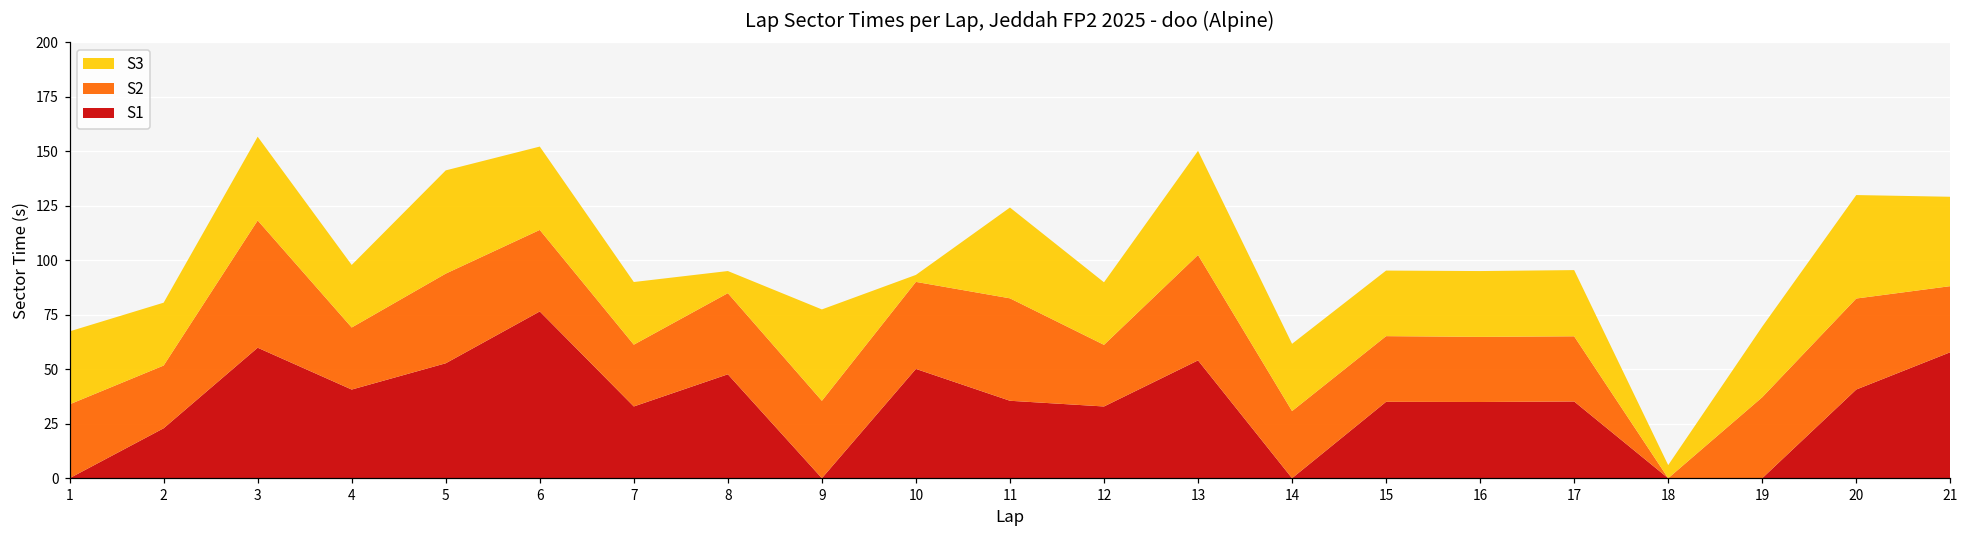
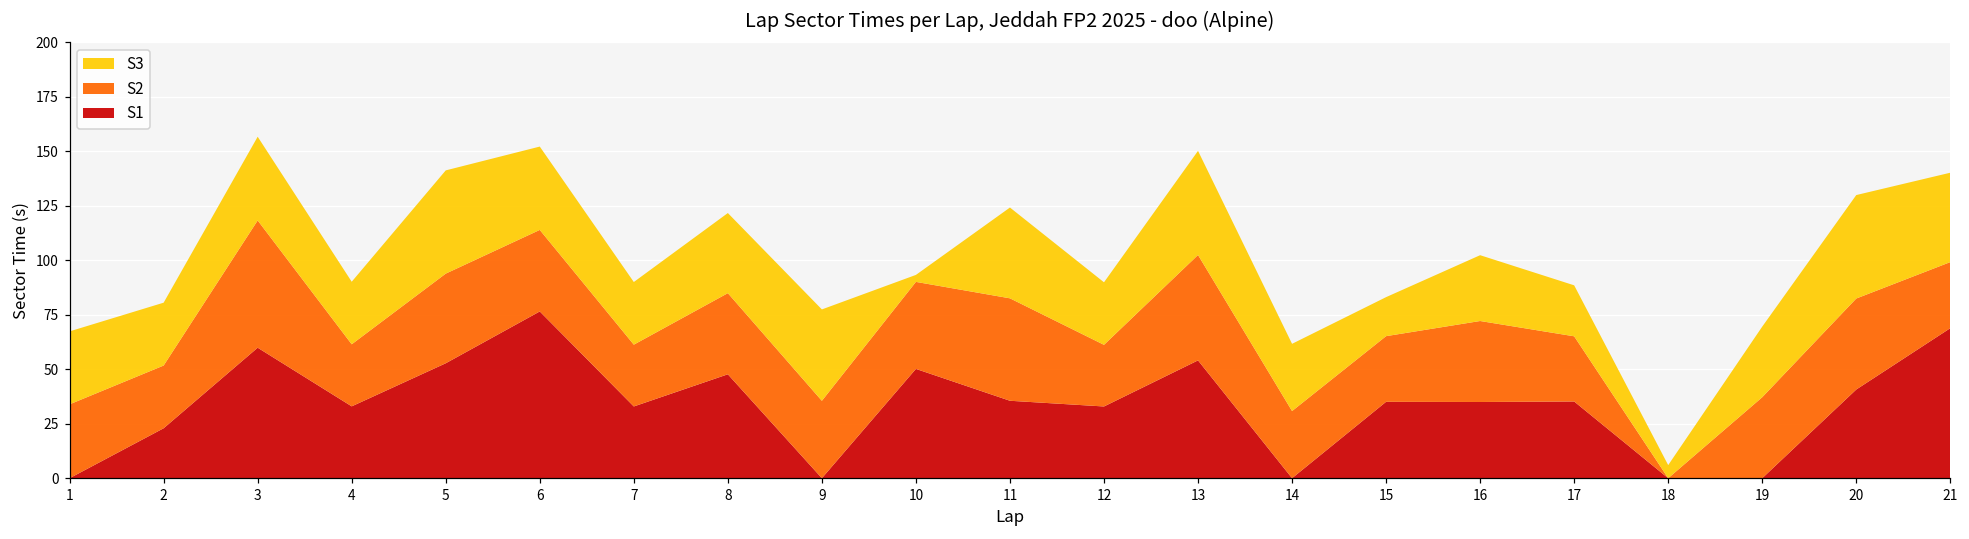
  {
    "S1": {
      "1": 0,
      "2": 23,
      "3": 60,
-     "4": 41,
+     "4": 33,
      "5": 53,
      "6": 77,
      "7": 33,
      "8": 48,
      "9": 0,
      "10": 50,
      "11": 36,
      "12": 33,
      "13": 54,
      "14": 0,
      "15": 35,
      "16": 35,
      "17": 35,
      "19": 0,
      "20": 41,
-     "21": 58
+     "21": 69
    },
    "S2": {
      "1": 34,
      "2": 29,
      "3": 58,
      "4": 28,
      "5": 41,
      "6": 37,
      "7": 28,
      "8": 37,
      "9": 36,
      "10": 40,
      "11": 47,
      "12": 28,
      "13": 48,
      "14": 31,
      "15": 30,
-     "16": 30,
+     "16": 37,
      "17": 30,
      "19": 37,
      "20": 42,
      "21": 30
    },
    "S3": {
      "1": 33,
      "2": 29,
      "3": 38,
      "4": 29,
      "5": 47,
      "6": 38,
      "7": 29,
-     "8": 10,
+     "8": 37,
      "9": 42,
      "10": 3,
      "11": 42,
      "12": 29,
      "13": 48,
      "14": 31,
-     "15": 30,
+     "15": 18,
      "16": 30,
-     "17": 30,
+     "17": 23,
      "18": 6,
      "19": 32,
      "20": 47,
      "21": 41
    }
  }
